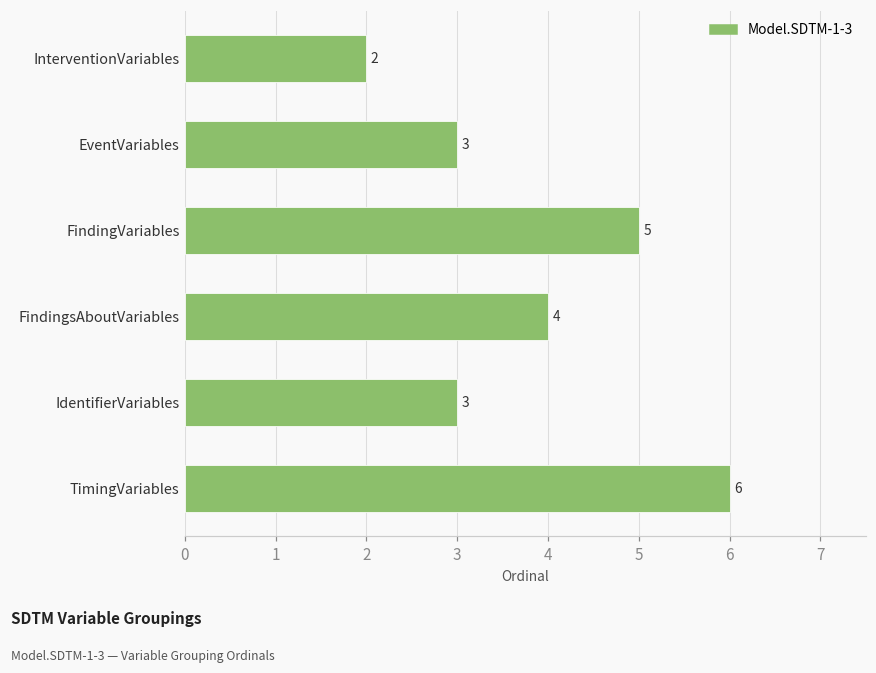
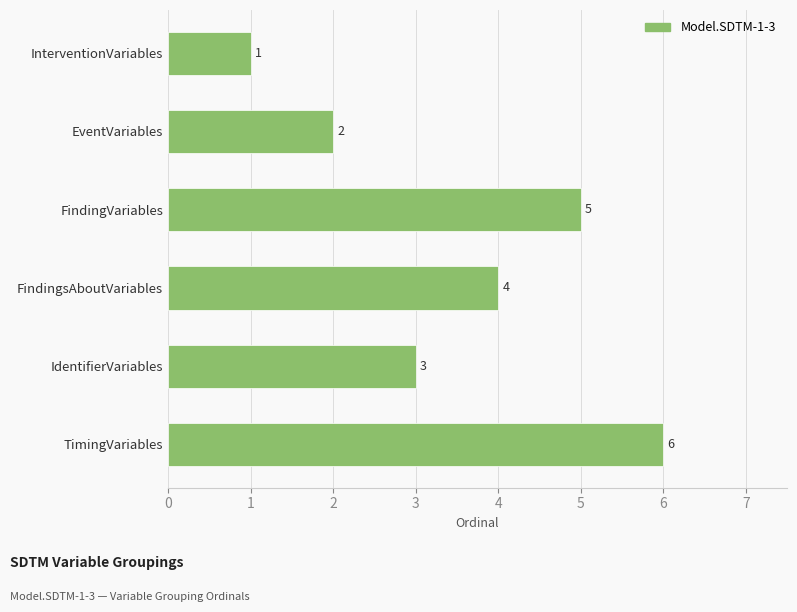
  {
-   "InterventionVariables": 2,
-   "EventVariables": 3,
+   "InterventionVariables": 1,
+   "EventVariables": 2,
    "FindingVariables": 5,
    "FindingsAboutVariables": 4,
    "IdentifierVariables": 3,
    "TimingVariables": 6
  }
